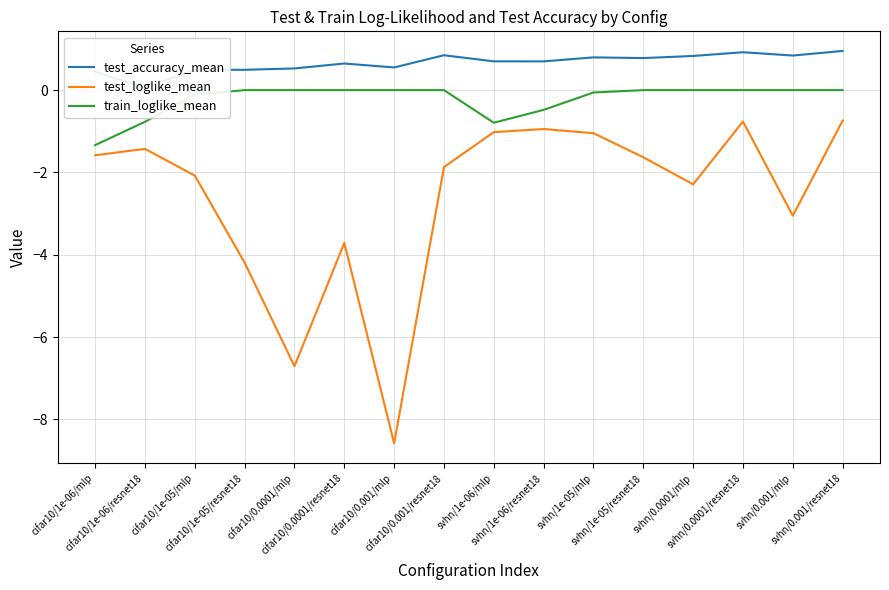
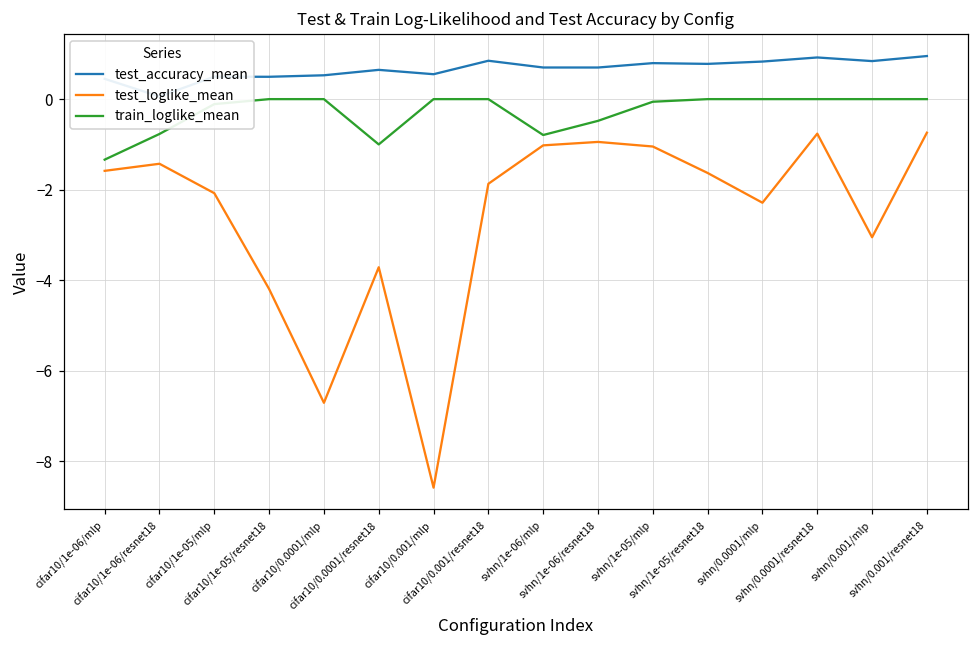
  {
    "test_accuracy_mean": {
      "cifar10/1e-05/resnet18": 0.5,
      "cifar10/0.0001/mlp": 0.5,
      "cifar10/0.0001/resnet18": 0.6,
      "cifar10/0.001/mlp": 0.6,
      "cifar10/0.001/resnet18": 0.8,
      "svhn/1e-06/mlp": 0.7,
      "svhn/1e-06/resnet18": 0.7,
      "svhn/1e-05/mlp": 0.8,
      "svhn/1e-05/resnet18": 0.8,
      "svhn/0.0001/mlp": 0.8,
      "svhn/0.0001/resnet18": 0.9,
      "svhn/0.001/mlp": 0.8,
      "svhn/0.001/resnet18": 1
    },
    "test_loglike_mean": {
      "cifar10/1e-06/mlp": -1.6,
      "cifar10/1e-06/resnet18": -1.4,
      "cifar10/1e-05/mlp": -2.1,
      "cifar10/1e-05/resnet18": -4.2,
      "cifar10/0.0001/mlp": -6.7,
      "cifar10/0.0001/resnet18": -3.7,
      "cifar10/0.001/mlp": -8.6,
      "cifar10/0.001/resnet18": -1.9,
      "svhn/1e-06/mlp": -1,
      "svhn/1e-06/resnet18": -1,
      "svhn/1e-05/mlp": -1,
      "svhn/1e-05/resnet18": -1.6,
      "svhn/0.0001/mlp": -2.3,
      "svhn/0.0001/resnet18": -0.8,
      "svhn/0.001/mlp": -3,
      "svhn/0.001/resnet18": -0.7
    },
    "train_loglike_mean": {
      "cifar10/1e-06/mlp": -1.3,
      "cifar10/1e-06/resnet18": -0.8,
      "cifar10/1e-05/resnet18": 0,
      "cifar10/0.0001/mlp": 0,
-     "cifar10/0.0001/resnet18": 0,
+     "cifar10/0.0001/resnet18": -1,
      "cifar10/0.001/mlp": 0,
      "cifar10/0.001/resnet18": 0,
      "svhn/1e-06/mlp": -0.8,
      "svhn/1e-06/resnet18": -0.5,
      "svhn/1e-05/mlp": 0,
      "svhn/1e-05/resnet18": 0,
      "svhn/0.0001/mlp": 0,
      "svhn/0.0001/resnet18": 0,
      "svhn/0.001/mlp": 0,
      "svhn/0.001/resnet18": 0
    }
  }
